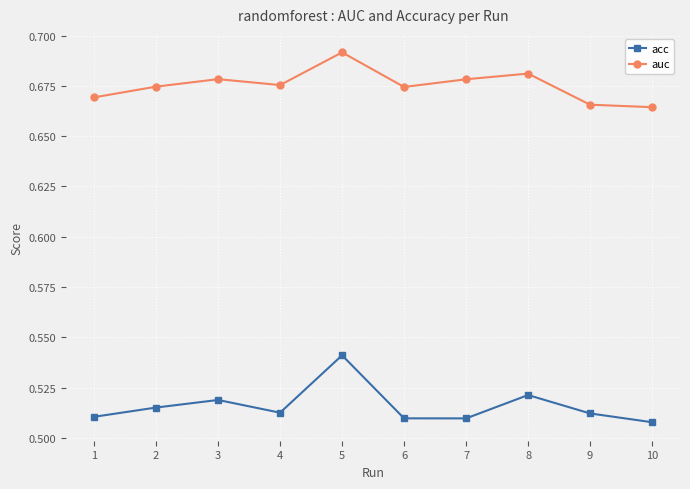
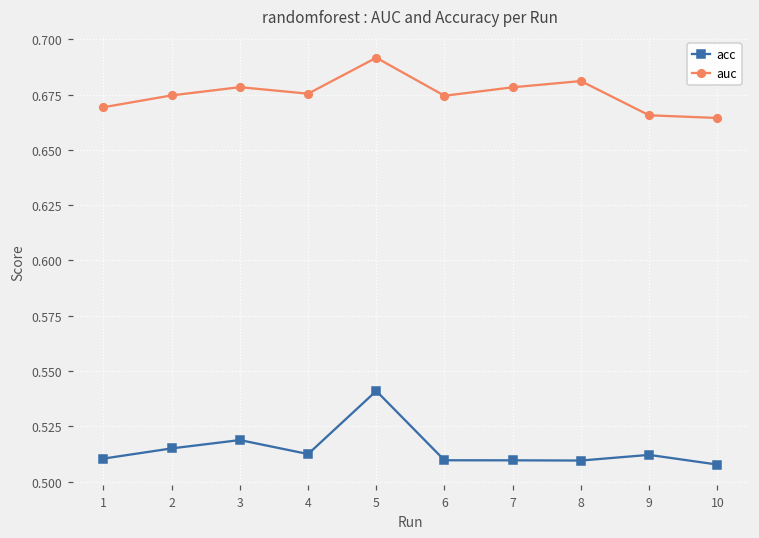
  {
    "acc": {
      "1": 0.510,
      "2": 0.515,
      "3": 0.519,
      "4": 0.513,
      "5": 0.541,
      "6": 0.510,
      "7": 0.510,
-     "8": 0.521,
+     "8": 0.510,
      "9": 0.512,
      "10": 0.508
    },
    "auc": {
      "1": 0.669,
      "2": 0.675,
      "3": 0.678,
      "4": 0.675,
      "5": 0.692,
      "6": 0.674,
      "7": 0.678,
      "8": 0.681,
      "9": 0.666,
      "10": 0.664
    }
  }
